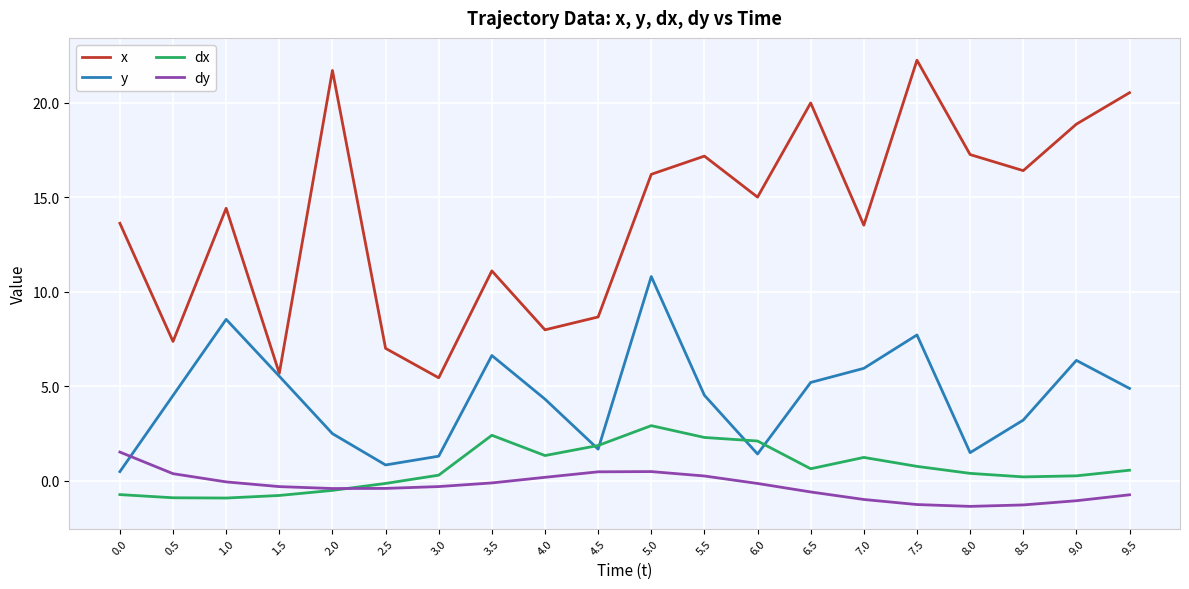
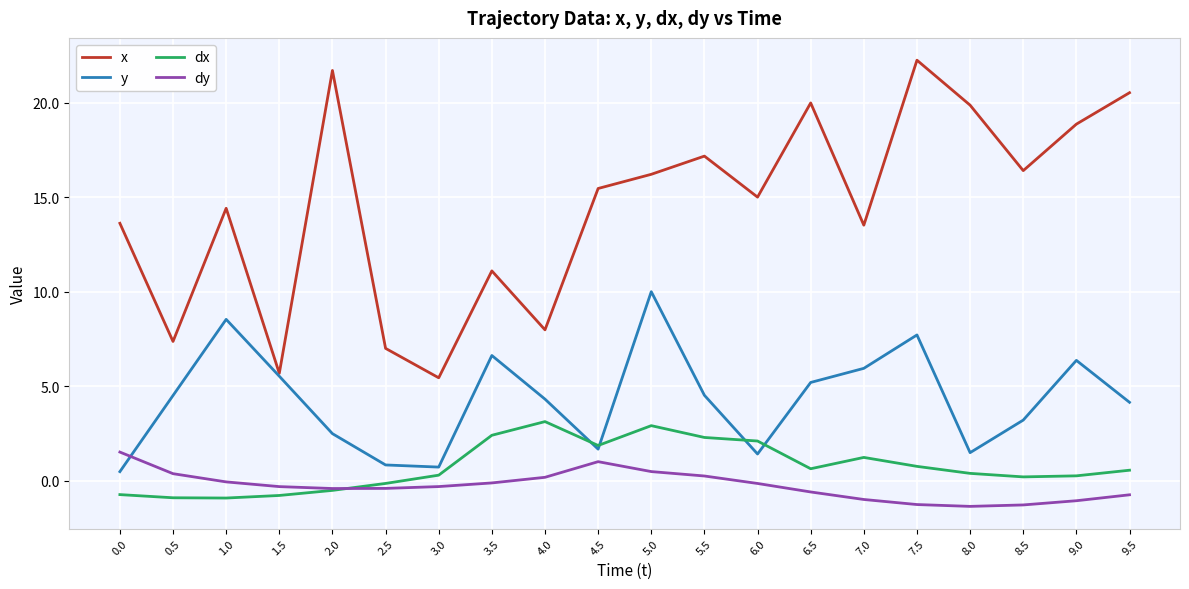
  {
    "x": {
      "0.0": 13.6,
      "0.5": 7.4,
      "1.0": 14.4,
      "1.5": 5.7,
      "2.0": 21.7,
      "2.5": 7.0,
      "3.0": 5.4,
      "3.5": 11.1,
      "4.0": 8.0,
-     "4.5": 8.7,
+     "4.5": 15.5,
      "5.0": 16.2,
      "5.5": 17.2,
      "6.0": 15.0,
      "6.5": 20.0,
      "7.0": 13.5,
      "7.5": 22.3,
-     "8.0": 17.3,
+     "8.0": 19.9,
      "8.5": 16.4,
      "9.0": 18.9,
      "9.5": 20.5
    },
    "y": {
      "0.0": 0.5,
      "0.5": 4.5,
      "1.0": 8.5,
      "1.5": 5.5,
      "2.0": 2.5,
      "2.5": 0.8,
-     "3.0": 1.3,
+     "3.0": 0.7,
      "3.5": 6.6,
      "4.0": 4.3,
      "4.5": 1.7,
-     "5.0": 10.8,
+     "5.0": 10.0,
      "5.5": 4.5,
      "6.0": 1.4,
      "6.5": 5.2,
      "7.0": 5.9,
      "7.5": 7.7,
      "8.0": 1.5,
      "8.5": 3.2,
      "9.0": 6.4,
-     "9.5": 4.9
+     "9.5": 4.1
    },
    "dx": {
      "0.0": -0.7,
      "0.5": -0.9,
      "1.0": -0.9,
      "1.5": -0.8,
      "2.5": -0.1,
      "3.0": 0.3,
      "3.5": 2.4,
-     "4.0": 1.3,
+     "4.0": 3.1,
      "4.5": 1.9,
      "5.0": 2.9,
      "5.5": 2.3,
      "6.0": 2.1,
      "6.5": 0.6,
      "7.0": 1.2,
      "7.5": 0.8,
      "8.0": 0.4,
      "8.5": 0.2,
      "9.0": 0.3,
      "9.5": 0.6
    },
    "dy": {
      "0.0": 1.5,
      "0.5": 0.4,
      "1.0": -0.1,
      "1.5": -0.3,
      "2.5": -0.4,
      "3.0": -0.3,
      "3.5": -0.1,
      "4.0": 0.2,
-     "4.5": 0.5,
+     "4.5": 1.0,
      "5.0": 0.5,
      "5.5": 0.2,
      "6.0": -0.2,
      "6.5": -0.6,
      "7.0": -1.0,
      "7.5": -1.3,
      "8.0": -1.4,
      "8.5": -1.3,
      "9.0": -1.1,
      "9.5": -0.8
    }
  }
